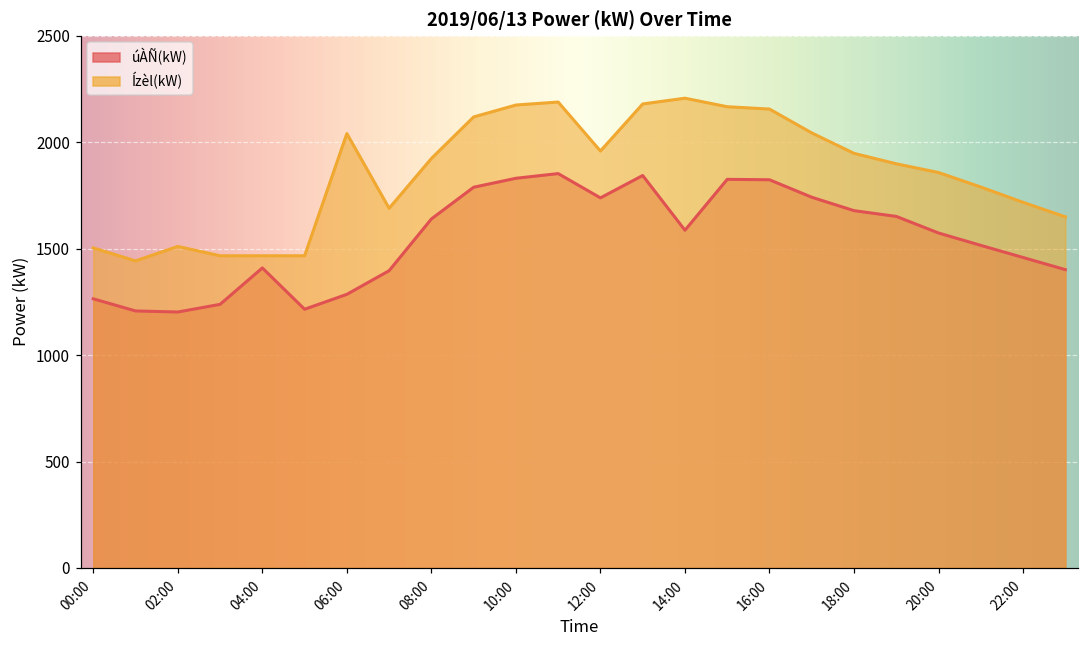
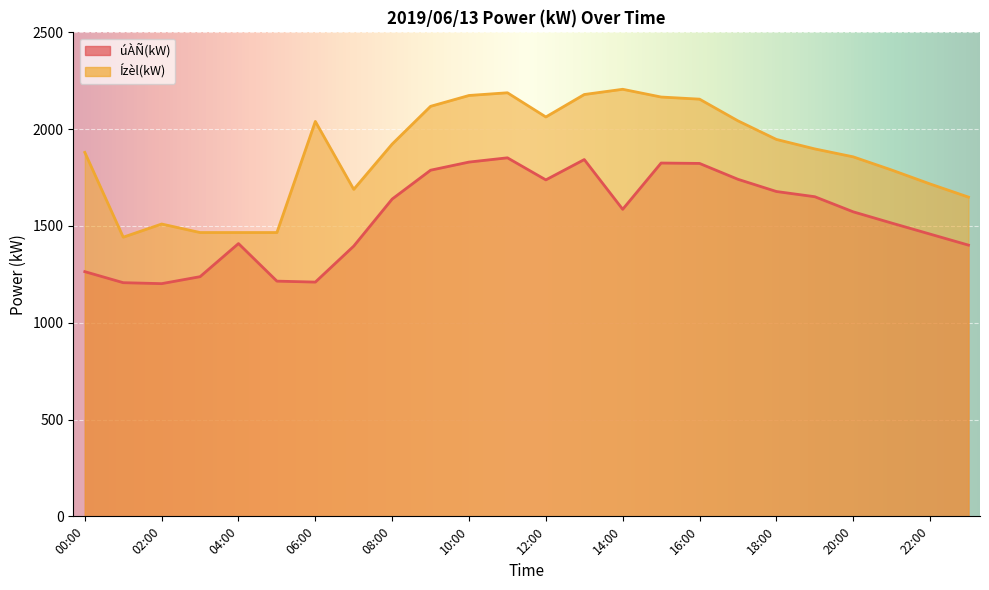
  {
    "úÀÑ(kW)": {
      "00:00": 1260,
      "02:00": 1200,
      "04:00": 1410,
-     "06:00": 1290,
+     "06:00": 1210,
      "08:00": 1640,
      "10:00": 1830,
      "12:00": 1740,
      "14:00": 1590,
      "16:00": 1820,
      "18:00": 1680,
      "20:00": 1570,
      "22:00": 1460
    },
    "Ízèl(kW)": {
-     "00:00": 1500,
+     "00:00": 1880,
      "02:00": 1510,
      "04:00": 1470,
      "06:00": 2040,
      "08:00": 1920,
      "10:00": 2170,
-     "12:00": 1960,
+     "12:00": 2060,
      "14:00": 2210,
      "16:00": 2160,
      "18:00": 1950,
      "20:00": 1860,
      "22:00": 1720
    }
  }
